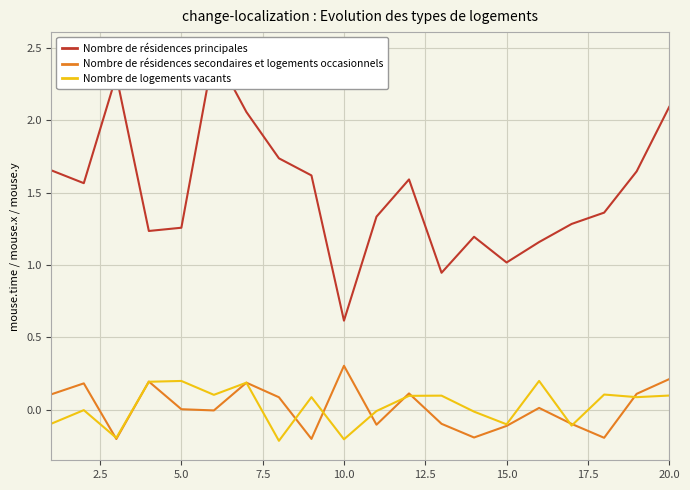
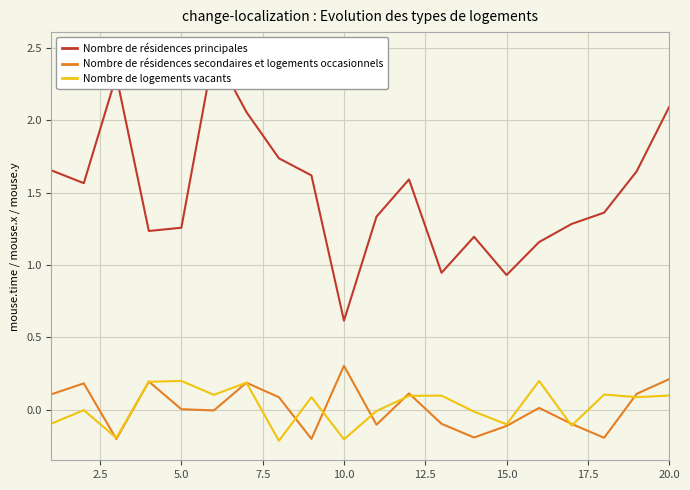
  {
    "Nombre de résidences principales": {
      "5.0": 1.26,
      "10.0": 0.62,
-     "15.0": 1.02,
+     "15.0": 0.93,
      "20.0": 2.09
    },
    "Nombre de résidences secondaires et logements occasionnels": {
      "5.0": 0.00,
      "10.0": 0.30,
      "20.0": 0.21
    },
    "Nombre de logements vacants": {
      "5.0": 0.20,
      "10.0": -0.20,
      "20.0": 0.10
    }
  }
